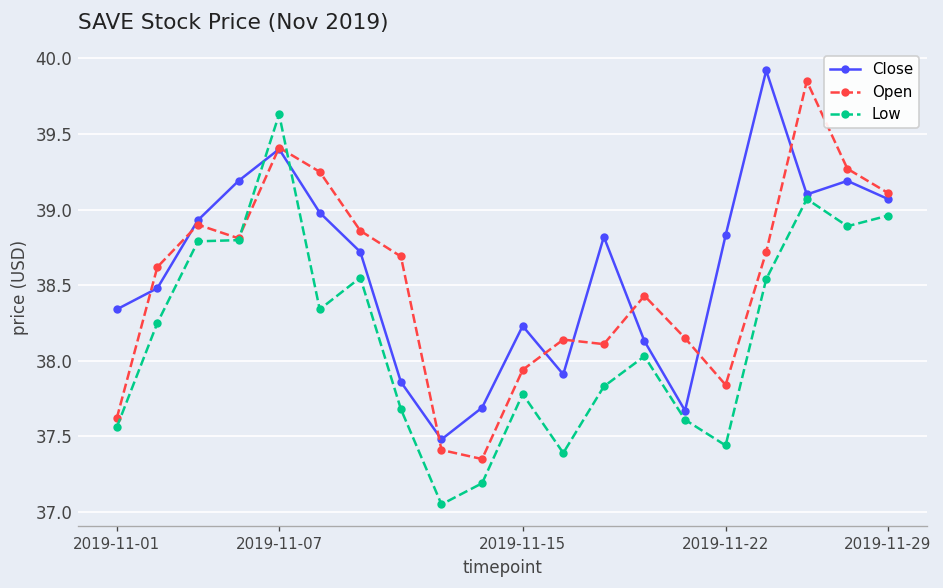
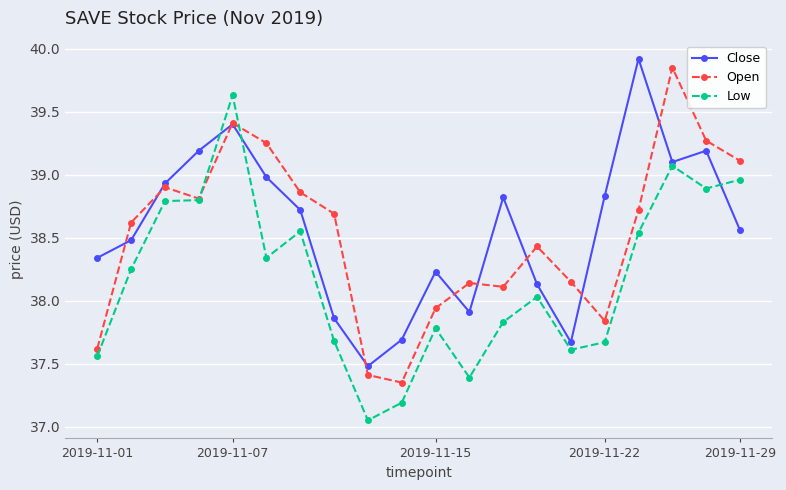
  {
    "Close": {
      "2019-11-01": 38.34,
      "2019-11-15": 38.23,
      "2019-11-22": 38.83,
-     "2019-11-29": 39.07
+     "2019-11-29": 38.56
    },
    "Open": {
      "2019-11-01": 37.62,
      "2019-11-15": 37.94,
      "2019-11-22": 37.84,
      "2019-11-29": 39.11
    },
    "Low": {
      "2019-11-01": 37.56,
      "2019-11-07": 39.63,
      "2019-11-15": 37.78,
-     "2019-11-22": 37.44,
+     "2019-11-22": 37.67,
      "2019-11-29": 38.96
    }
  }
